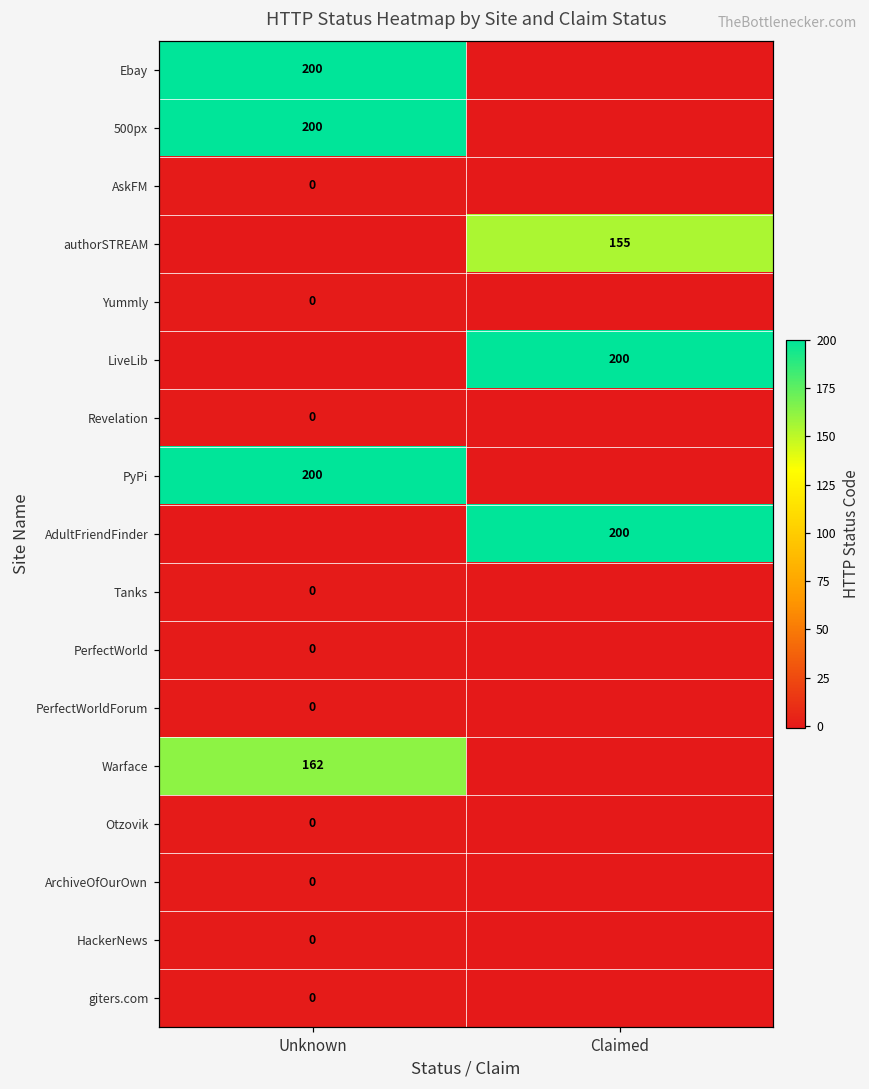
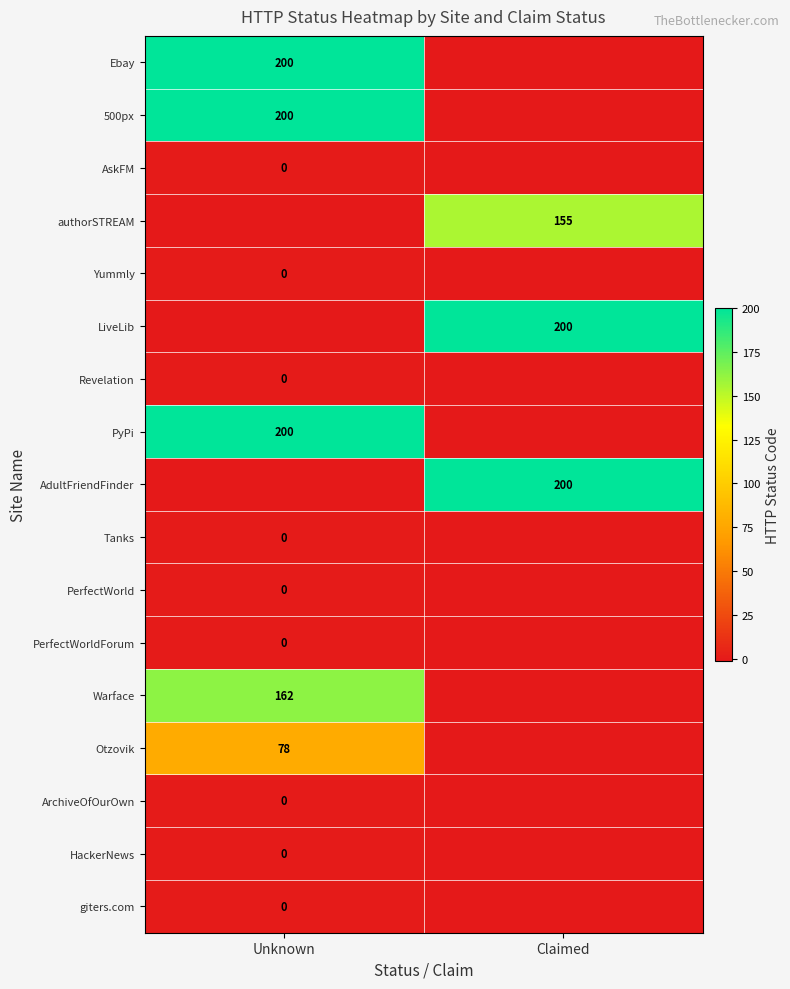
  {
    "Ebay": {
      "Unknown": 200
    },
    "500px": {
      "Unknown": 200
    },
    "AskFM": {
      "Unknown": 0
    },
    "authorSTREAM": {
      "Claimed": 155
    },
    "Yummly": {
      "Unknown": 0
    },
    "LiveLib": {
      "Claimed": 200
    },
    "Revelation": {
      "Unknown": 0
    },
    "PyPi": {
      "Unknown": 200
    },
    "AdultFriendFinder": {
      "Claimed": 200
    },
    "Tanks": {
      "Unknown": 0
    },
    "PerfectWorld": {
      "Unknown": 0
    },
    "PerfectWorldForum": {
      "Unknown": 0
    },
    "Warface": {
      "Unknown": 162
    },
    "Otzovik": {
-     "Unknown": 0
+     "Unknown": 78
    },
    "ArchiveOfOurOwn": {
      "Unknown": 0
    },
    "HackerNews": {
      "Unknown": 0
    },
    "giters.com": {
      "Unknown": 0
    }
  }
